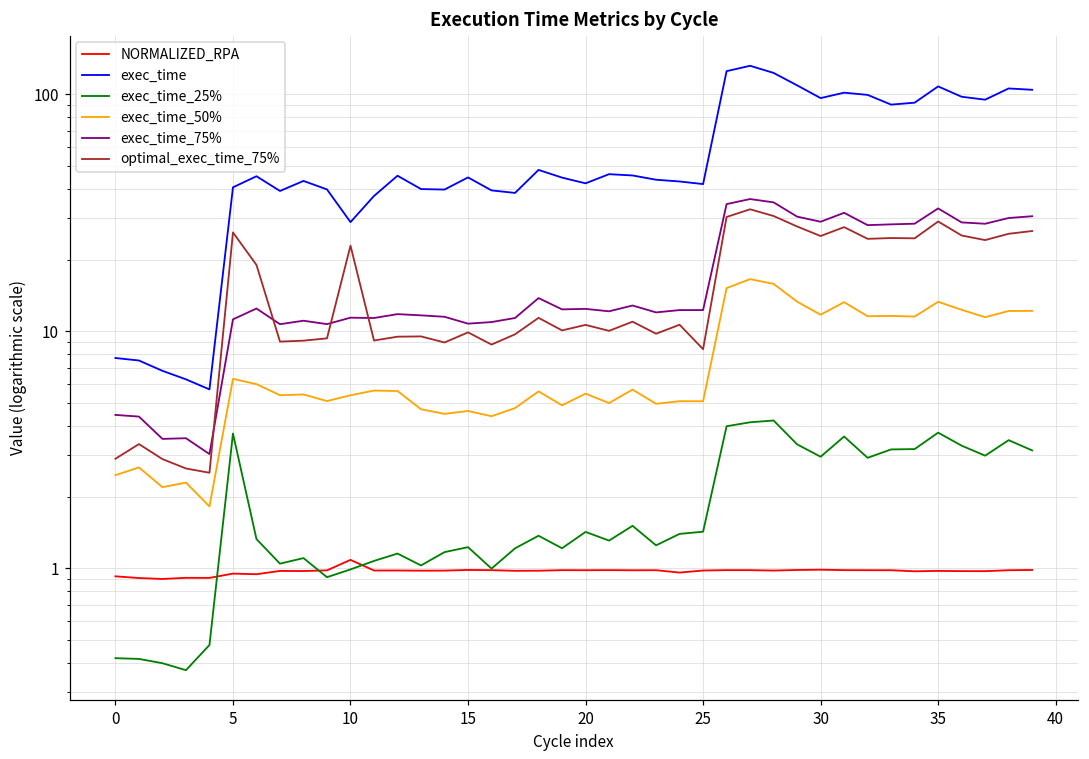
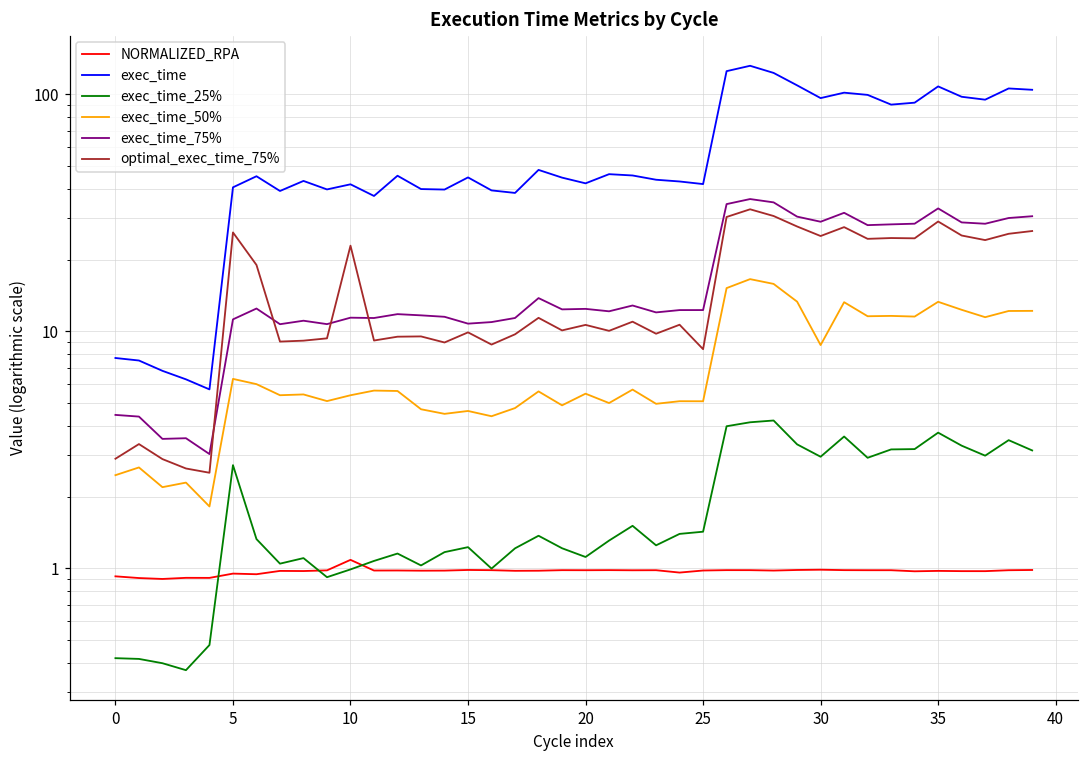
  {
    "NORMALIZED_RPA": {
      "0": 0.93,
      "5": 1.0,
      "10": 1.1,
      "15": 1.0,
      "20": 1.0,
      "25": 1.0,
      "30": 1.0,
      "35": 1.0
    },
    "exec_time": {
      "0": 7.7,
      "5": 41,
-     "10": 29,
+     "10": 42,
      "15": 45,
      "20": 42,
      "25": 42,
      "30": 100,
      "35": 110
    },
    "exec_time_25%": {
      "0": 0.42,
-     "5": 3.7,
+     "5": 2.7,
      "10": 1.0,
      "15": 1.2,
-     "20": 1.4,
+     "20": 1.1,
      "25": 1.4,
      "30": 3.0,
      "35": 3.7
    },
    "exec_time_50%": {
      "0": 2.5,
      "5": 6.3,
      "10": 5.4,
      "15": 4.6,
      "20": 5.5,
      "25": 5.1,
-     "30": 12,
+     "30": 8.8,
      "35": 13
    },
    "exec_time_75%": {
      "0": 4.4,
      "5": 11,
      "10": 11,
      "15": 11,
      "20": 12,
      "25": 12,
      "30": 29,
      "35": 33
    },
    "optimal_exec_time_75%": {
      "0": 2.9,
      "5": 26,
      "10": 23,
      "15": 10,
      "20": 11,
      "25": 8.4,
      "30": 25,
      "35": 29
    }
  }
